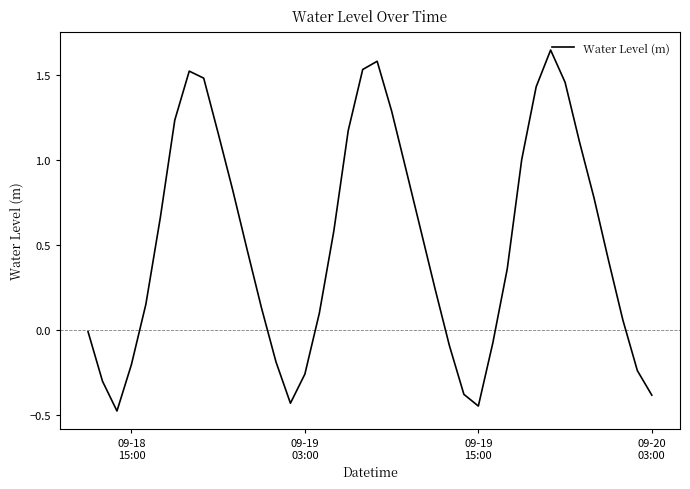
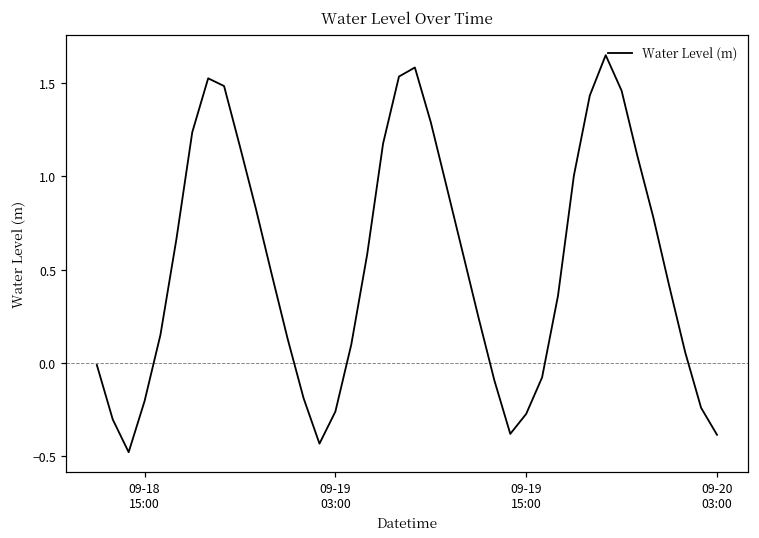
  {
    "09-18 15:00": -0.20,
    "09-19 03:00": -0.26,
-   "09-19 15:00": -0.45,
+   "09-19 15:00": -0.27,
    "09-20 03:00": -0.38
  }
